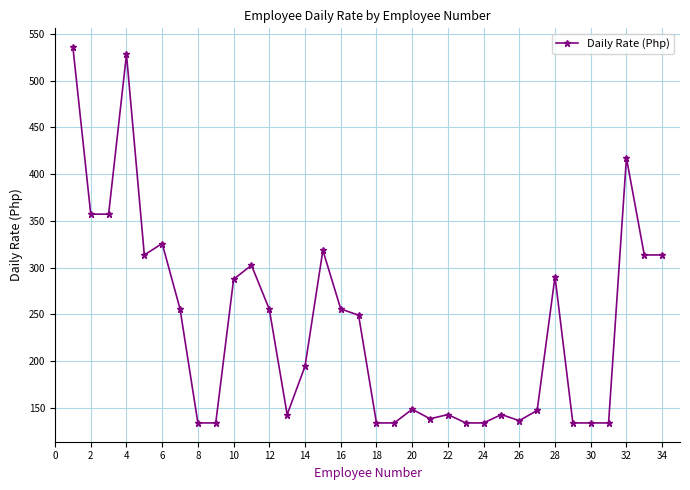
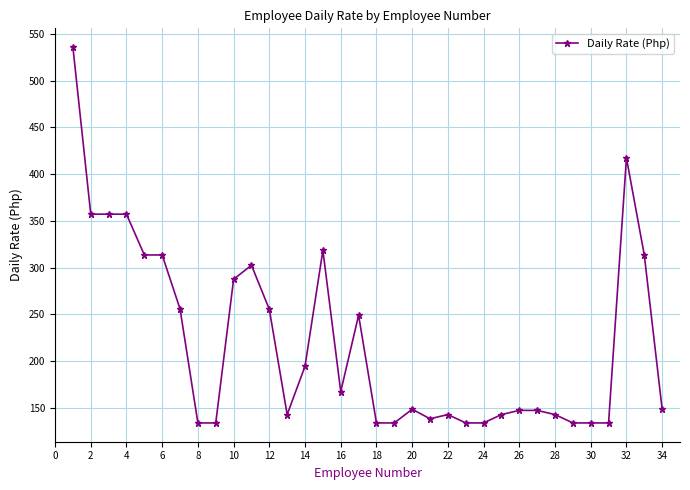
  {
    "2": 360,
-   "4": 530,
-   "6": 330,
+   "4": 360,
+   "6": 310,
    "8": 130,
    "10": 290,
    "12": 260,
    "14": 190,
-   "16": 260,
+   "16": 170,
    "18": 130,
    "20": 150,
    "22": 140,
    "24": 130,
-   "26": 140,
-   "28": 290,
+   "26": 150,
+   "28": 140,
    "30": 130,
    "32": 420,
-   "34": 310
+   "34": 150
  }
